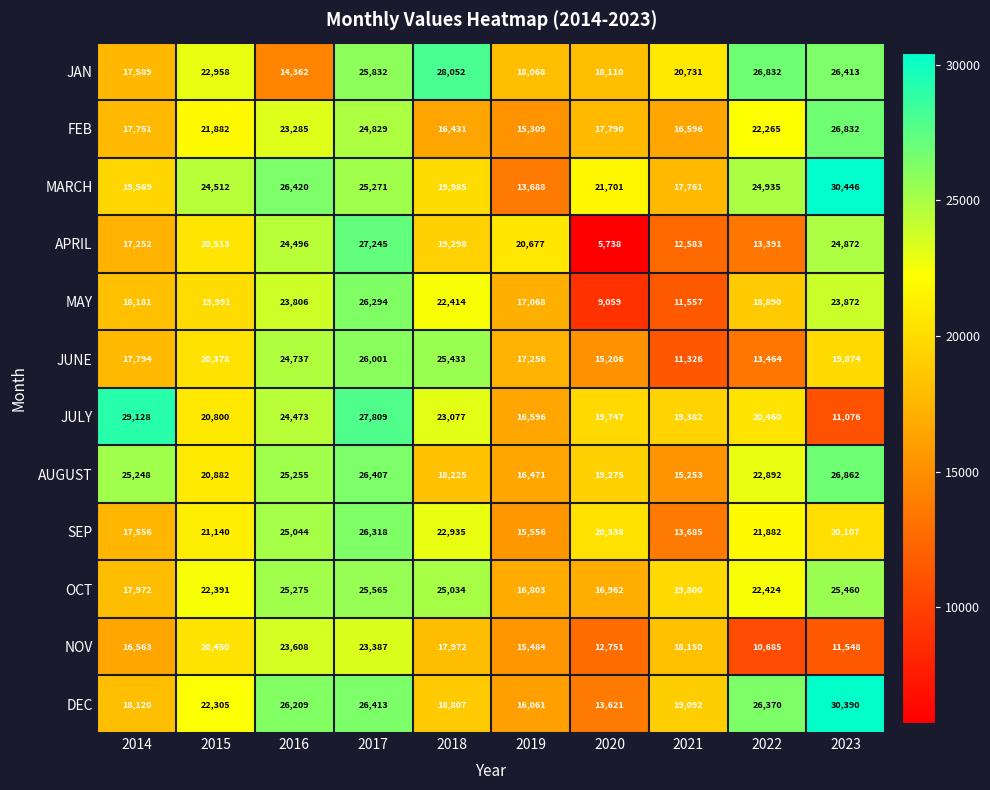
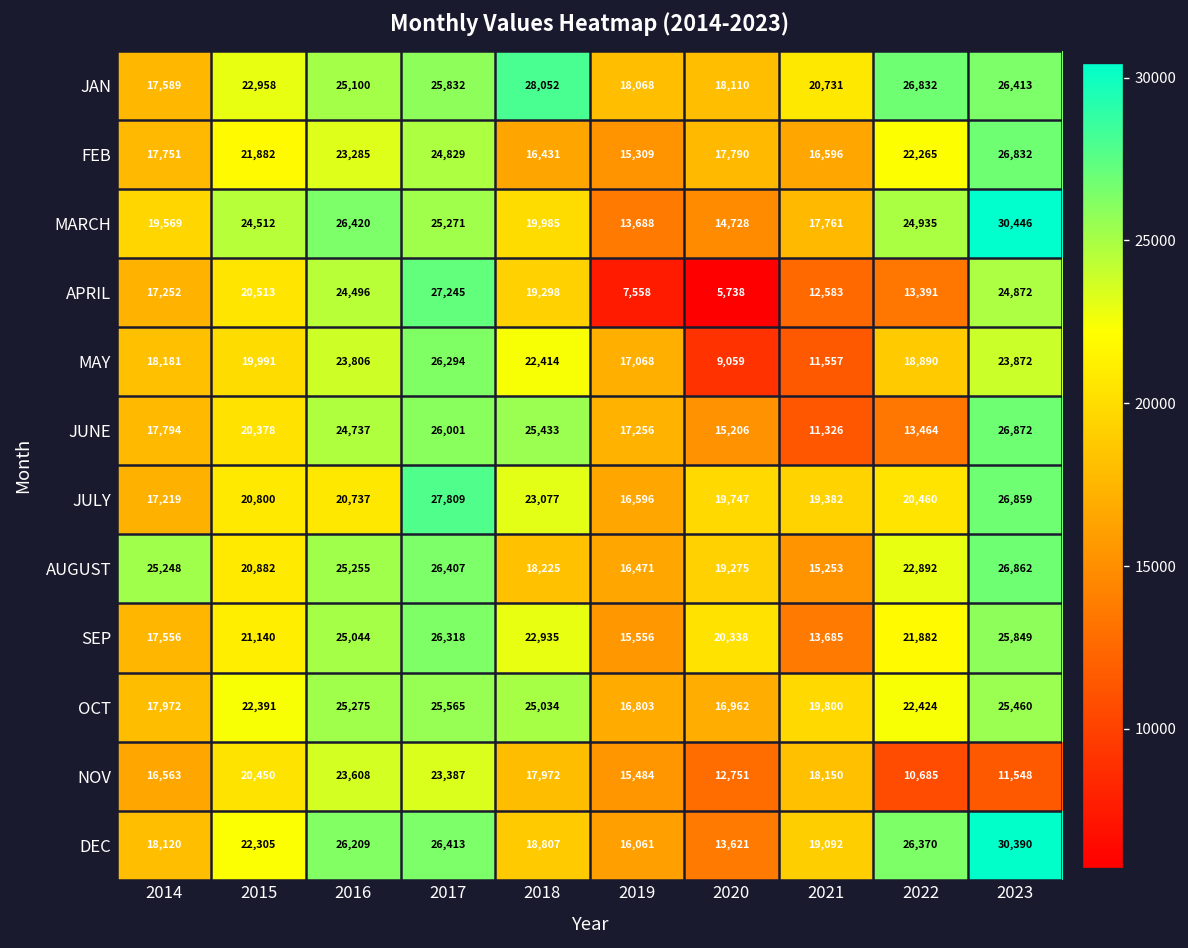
  {
    "JAN": {
      "2014": "17,589",
      "2015": "22,958",
-     "2016": "14,362",
+     "2016": "25,100",
      "2017": "25,832",
      "2018": "28,052",
      "2019": "18,068",
      "2020": "18,110",
      "2021": "20,731",
      "2022": "26,832",
      "2023": "26,413"
    },
    "FEB": {
      "2014": "17,751",
      "2015": "21,882",
      "2016": "23,285",
      "2017": "24,829",
      "2018": "16,431",
      "2019": "15,309",
      "2020": "17,790",
      "2021": "16,596",
      "2022": "22,265",
      "2023": "26,832"
    },
    "MARCH": {
      "2014": "19,569",
      "2015": "24,512",
      "2016": "26,420",
      "2017": "25,271",
      "2018": "19,985",
      "2019": "13,688",
-     "2020": "21,701",
+     "2020": "14,728",
      "2021": "17,761",
      "2022": "24,935",
      "2023": "30,446"
    },
    "APRIL": {
      "2014": "17,252",
      "2015": "20,513",
      "2016": "24,496",
      "2017": "27,245",
      "2018": "19,298",
-     "2019": "20,677",
+     "2019": "7,558",
      "2020": "5,738",
      "2021": "12,583",
      "2022": "13,391",
      "2023": "24,872"
    },
    "MAY": {
      "2014": "18,181",
      "2015": "19,991",
      "2016": "23,806",
      "2017": "26,294",
      "2018": "22,414",
      "2019": "17,068",
      "2020": "9,059",
      "2021": "11,557",
      "2022": "18,890",
      "2023": "23,872"
    },
    "JUNE": {
      "2014": "17,794",
      "2015": "20,378",
      "2016": "24,737",
      "2017": "26,001",
      "2018": "25,433",
      "2019": "17,256",
      "2020": "15,206",
      "2021": "11,326",
      "2022": "13,464",
-     "2023": "19,874"
+     "2023": "26,872"
    },
    "JULY": {
-     "2014": "29,128",
+     "2014": "17,219",
      "2015": "20,800",
-     "2016": "24,473",
+     "2016": "20,737",
      "2017": "27,809",
      "2018": "23,077",
      "2019": "16,596",
      "2020": "19,747",
      "2021": "19,382",
      "2022": "20,460",
-     "2023": "11,076"
+     "2023": "26,859"
    },
    "AUGUST": {
      "2014": "25,248",
      "2015": "20,882",
      "2016": "25,255",
      "2017": "26,407",
      "2018": "18,225",
      "2019": "16,471",
      "2020": "19,275",
      "2021": "15,253",
      "2022": "22,892",
      "2023": "26,862"
    },
    "SEP": {
      "2014": "17,556",
      "2015": "21,140",
      "2016": "25,044",
      "2017": "26,318",
      "2018": "22,935",
      "2019": "15,556",
      "2020": "20,338",
      "2021": "13,685",
      "2022": "21,882",
-     "2023": "20,107"
+     "2023": "25,849"
    },
    "OCT": {
      "2014": "17,972",
      "2015": "22,391",
      "2016": "25,275",
      "2017": "25,565",
      "2018": "25,034",
      "2019": "16,803",
      "2020": "16,962",
      "2021": "19,800",
      "2022": "22,424",
      "2023": "25,460"
    },
    "NOV": {
      "2014": "16,563",
      "2015": "20,450",
      "2016": "23,608",
      "2017": "23,387",
      "2018": "17,972",
      "2019": "15,484",
      "2020": "12,751",
      "2021": "18,150",
      "2022": "10,685",
      "2023": "11,548"
    },
    "DEC": {
      "2014": "18,120",
      "2015": "22,305",
      "2016": "26,209",
      "2017": "26,413",
      "2018": "18,807",
      "2019": "16,061",
      "2020": "13,621",
      "2021": "19,092",
      "2022": "26,370",
      "2023": "30,390"
    }
  }
